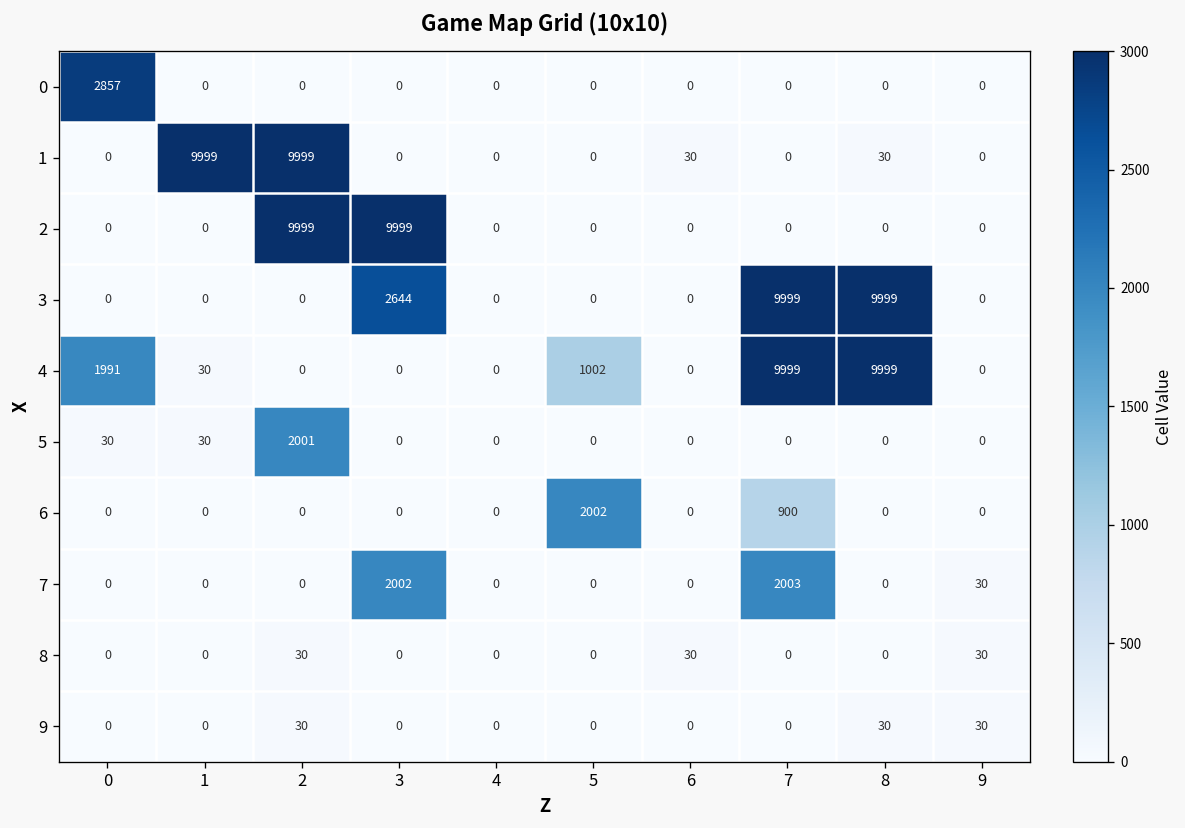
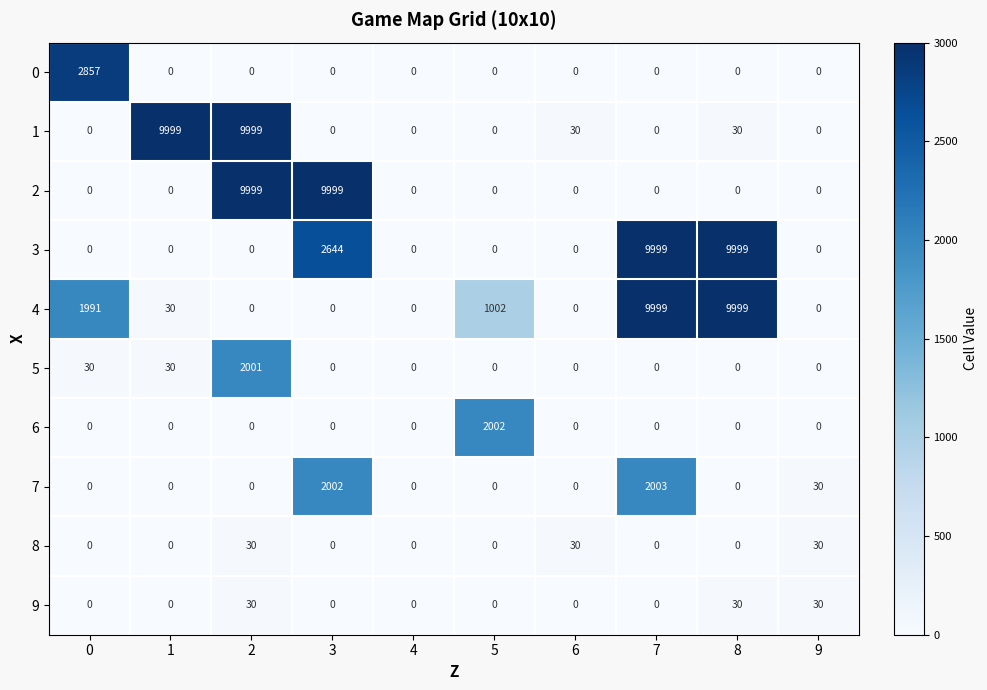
  {
    "0": {
      "0": 2857,
      "1": 0,
      "2": 0,
      "3": 0,
      "4": 0,
      "5": 0,
      "6": 0,
      "7": 0,
      "8": 0,
      "9": 0
    },
    "1": {
      "0": 0,
      "1": 9999,
      "2": 9999,
      "3": 0,
      "4": 0,
      "5": 0,
      "6": 30,
      "7": 0,
      "8": 30,
      "9": 0
    },
    "2": {
      "0": 0,
      "1": 0,
      "2": 9999,
      "3": 9999,
      "4": 0,
      "5": 0,
      "6": 0,
      "7": 0,
      "8": 0,
      "9": 0
    },
    "3": {
      "0": 0,
      "1": 0,
      "2": 0,
      "3": 2644,
      "4": 0,
      "5": 0,
      "6": 0,
      "7": 9999,
      "8": 9999,
      "9": 0
    },
    "4": {
      "0": 1991,
      "1": 30,
      "2": 0,
      "3": 0,
      "4": 0,
      "5": 1002,
      "6": 0,
      "7": 9999,
      "8": 9999,
      "9": 0
    },
    "5": {
      "0": 30,
      "1": 30,
      "2": 2001,
      "3": 0,
      "4": 0,
      "5": 0,
      "6": 0,
      "7": 0,
      "8": 0,
      "9": 0
    },
    "6": {
      "0": 0,
      "1": 0,
      "2": 0,
      "3": 0,
      "4": 0,
      "5": 2002,
      "6": 0,
-     "7": 900,
+     "7": 0,
      "8": 0,
      "9": 0
    },
    "7": {
      "0": 0,
      "1": 0,
      "2": 0,
      "3": 2002,
      "4": 0,
      "5": 0,
      "6": 0,
      "7": 2003,
      "8": 0,
      "9": 30
    },
    "8": {
      "0": 0,
      "1": 0,
      "2": 30,
      "3": 0,
      "4": 0,
      "5": 0,
      "6": 30,
      "7": 0,
      "8": 0,
      "9": 30
    },
    "9": {
      "0": 0,
      "1": 0,
      "2": 30,
      "3": 0,
      "4": 0,
      "5": 0,
      "6": 0,
      "7": 0,
      "8": 30,
      "9": 30
    }
  }
